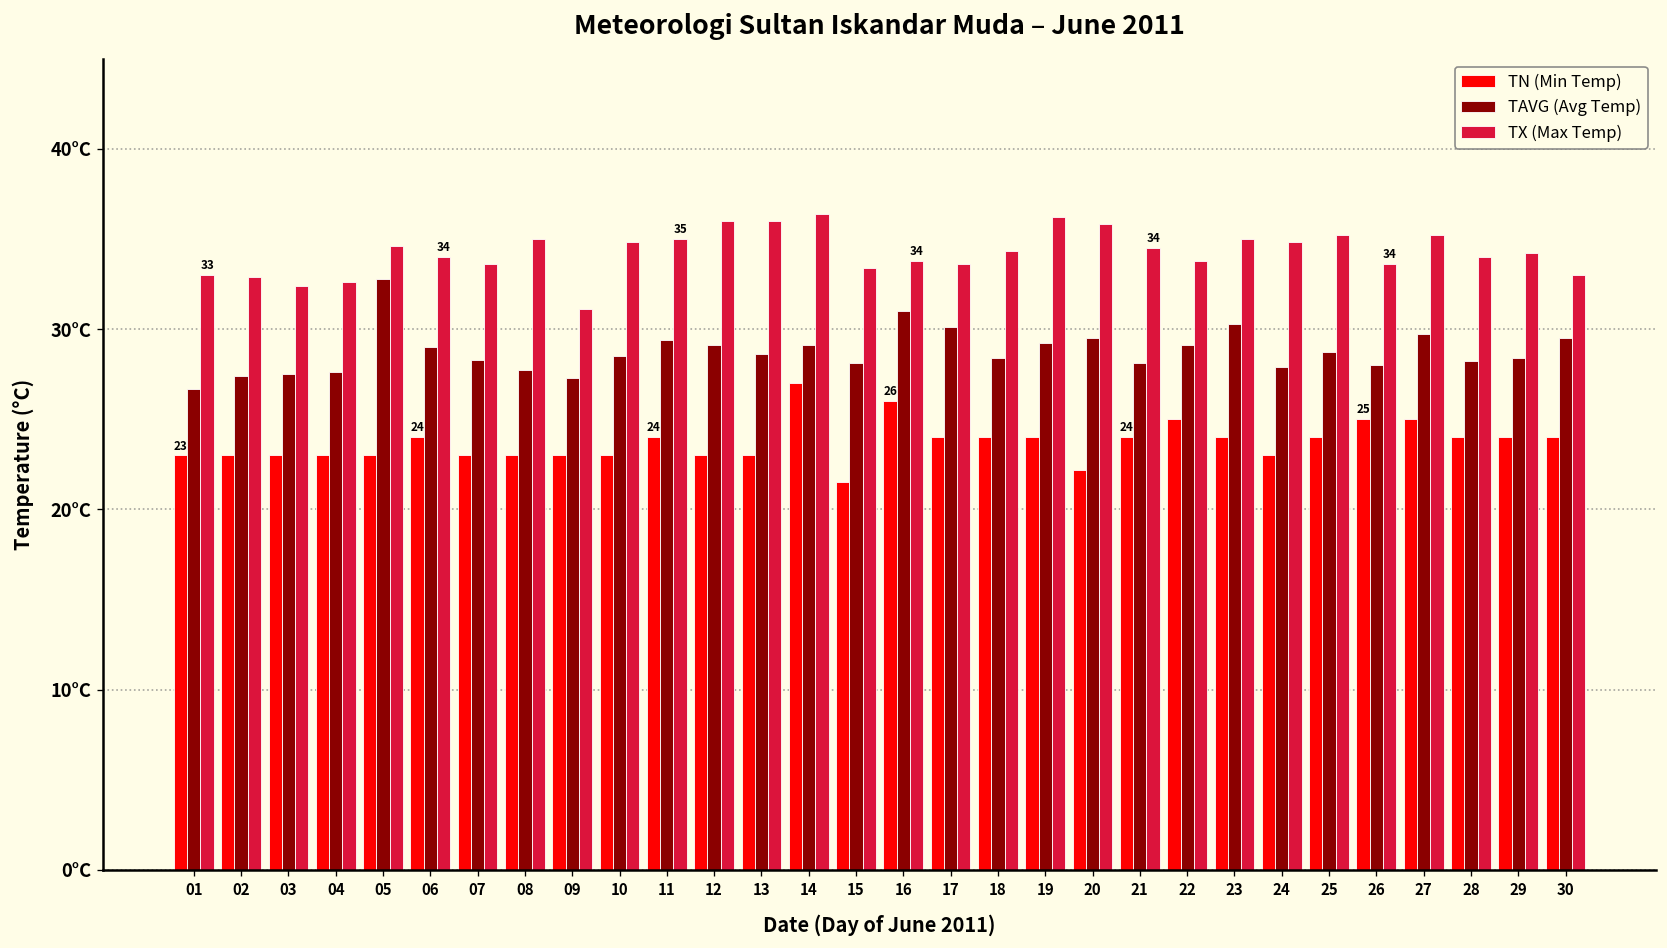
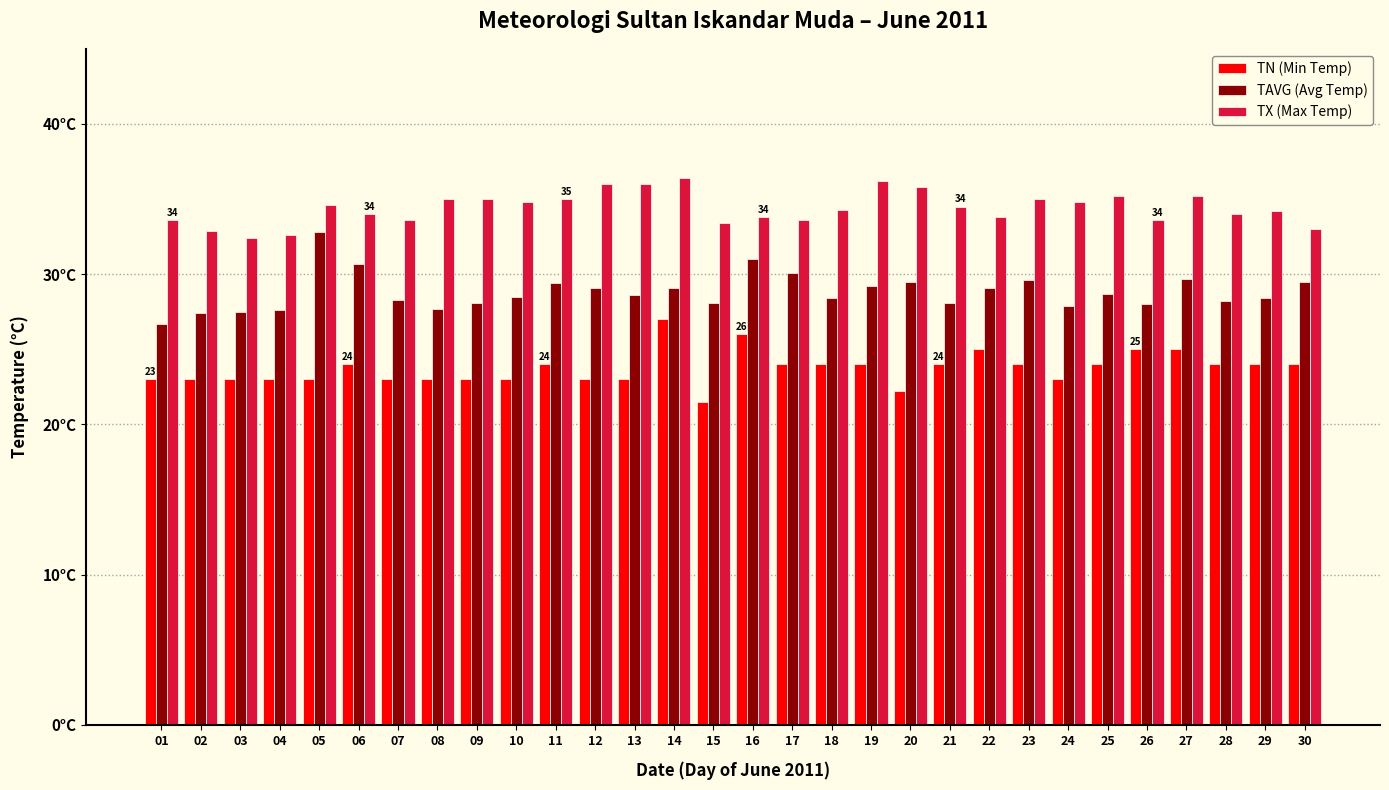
  {
    "TN (Min Temp)": {
      "01": "23",
      "06": "24",
      "11": "24",
      "16": "26",
      "21": "24",
      "26": "25"
    },
    "TAVG (Avg Temp)": {
      "01": "26.7°C",
      "02": "27.4°C",
      "03": "27.5°C",
      "04": "27.6°C",
      "05": "32.8°C",
-     "06": "29.0°C",
+     "06": "30.7°C",
      "07": "28.3°C",
      "08": "27.7°C",
-     "09": "27.3°C",
+     "09": "28.1°C",
      "10": "28.5°C",
      "11": "29.4°C",
      "12": "29.1°C",
      "13": "28.6°C",
      "14": "29.1°C",
      "15": "28.1°C",
      "16": "31.0°C",
      "17": "30.1°C",
      "18": "28.4°C",
      "19": "29.2°C",
      "20": "29.5°C",
      "21": "28.1°C",
      "22": "29.1°C",
-     "23": "30.3°C",
+     "23": "29.6°C",
      "24": "27.9°C",
      "25": "28.7°C",
      "26": "28.0°C",
      "27": "29.7°C",
      "28": "28.2°C",
      "29": "28.4°C",
      "30": "29.5°C"
    },
    "TX (Max Temp)": {
-     "01": "33",
+     "01": "34",
      "06": "34",
-     "09": "31.1°C",
+     "09": "35.0°C",
      "11": "35",
      "16": "34",
      "21": "34",
      "26": "34"
    }
  }
